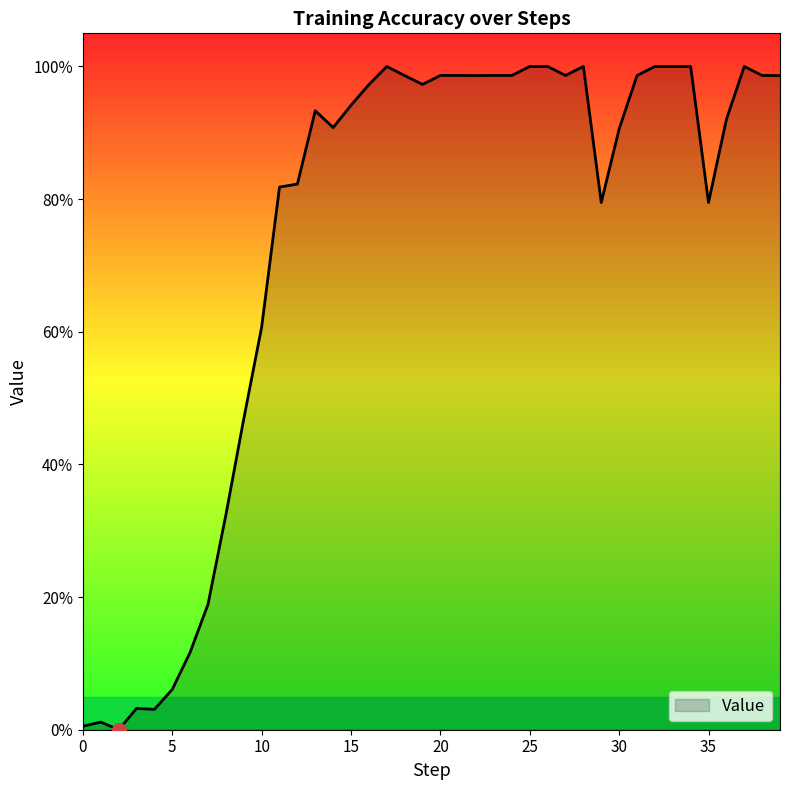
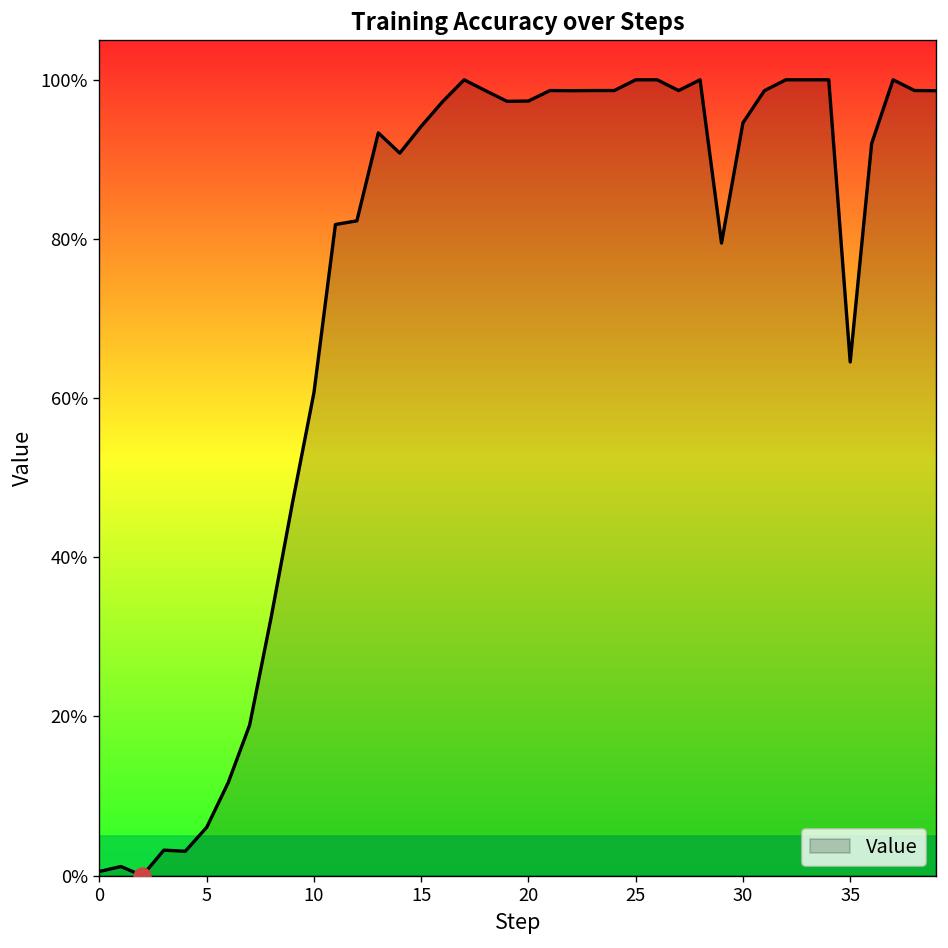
  {
    "Value": {
      "5": "6%",
      "10": "61%",
      "15": "94%",
-     "20": "99%",
+     "20": "97%",
      "25": "100%",
-     "30": "91%",
-     "35": "79%"
+     "30": "95%",
+     "35": "65%"
    }
  }
